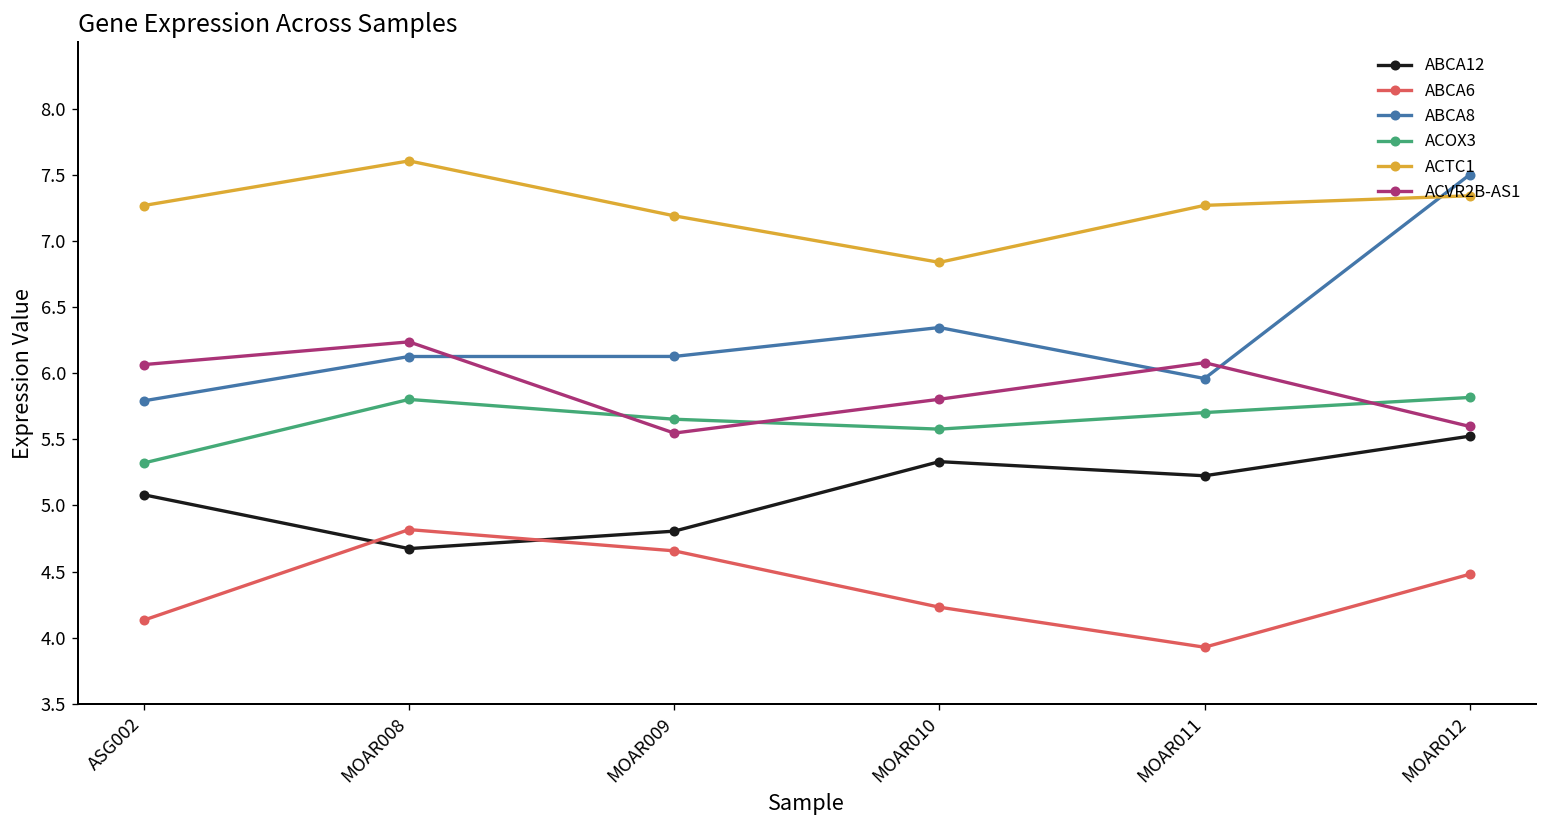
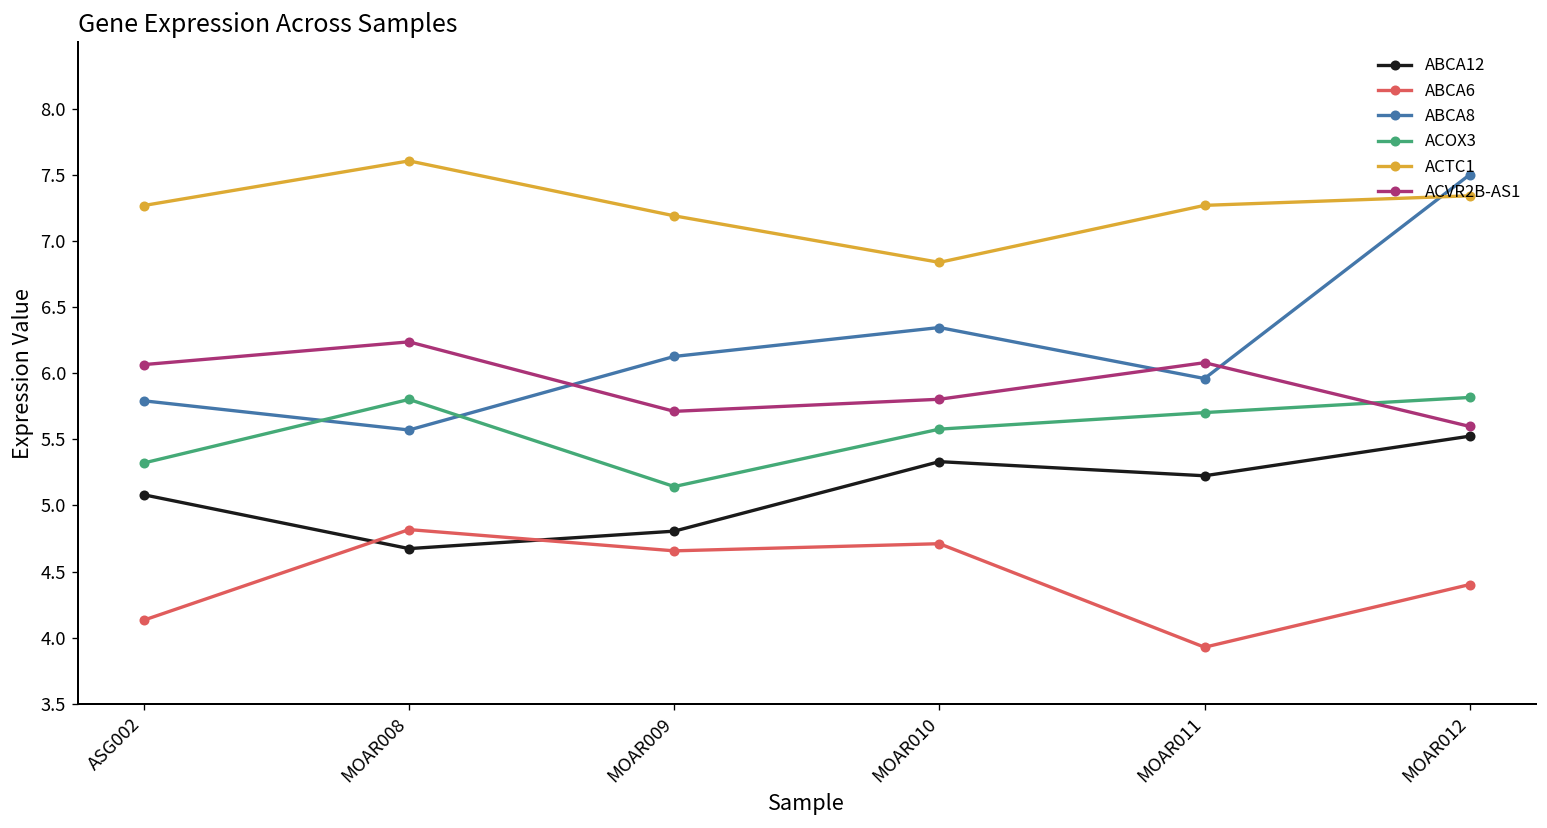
  {
    "ABCA12": {
      "ASG002": 5.08,
      "MOAR008": 4.67,
      "MOAR009": 4.81,
      "MOAR010": 5.33,
      "MOAR011": 5.22,
      "MOAR012": 5.52
    },
    "ABCA6": {
      "ASG002": 4.13,
      "MOAR008": 4.82,
      "MOAR009": 4.66,
-     "MOAR010": 4.23,
+     "MOAR010": 4.71,
      "MOAR011": 3.93,
-     "MOAR012": 4.48
+     "MOAR012": 4.40
    },
    "ABCA8": {
      "ASG002": 5.79,
-     "MOAR008": 6.13,
+     "MOAR008": 5.57,
      "MOAR009": 6.13,
      "MOAR010": 6.34,
      "MOAR011": 5.96,
      "MOAR012": 7.50
    },
    "ACOX3": {
      "ASG002": 5.32,
      "MOAR008": 5.80,
-     "MOAR009": 5.65,
+     "MOAR009": 5.14,
      "MOAR010": 5.58,
      "MOAR011": 5.70,
      "MOAR012": 5.82
    },
    "ACTC1": {
      "ASG002": 7.27,
      "MOAR008": 7.60,
      "MOAR009": 7.19,
      "MOAR010": 6.84,
      "MOAR011": 7.27,
      "MOAR012": 7.34
    },
    "ACVR2B-AS1": {
      "ASG002": 6.06,
      "MOAR008": 6.24,
-     "MOAR009": 5.55,
+     "MOAR009": 5.71,
      "MOAR010": 5.80,
      "MOAR011": 6.08,
      "MOAR012": 5.60
    }
  }
